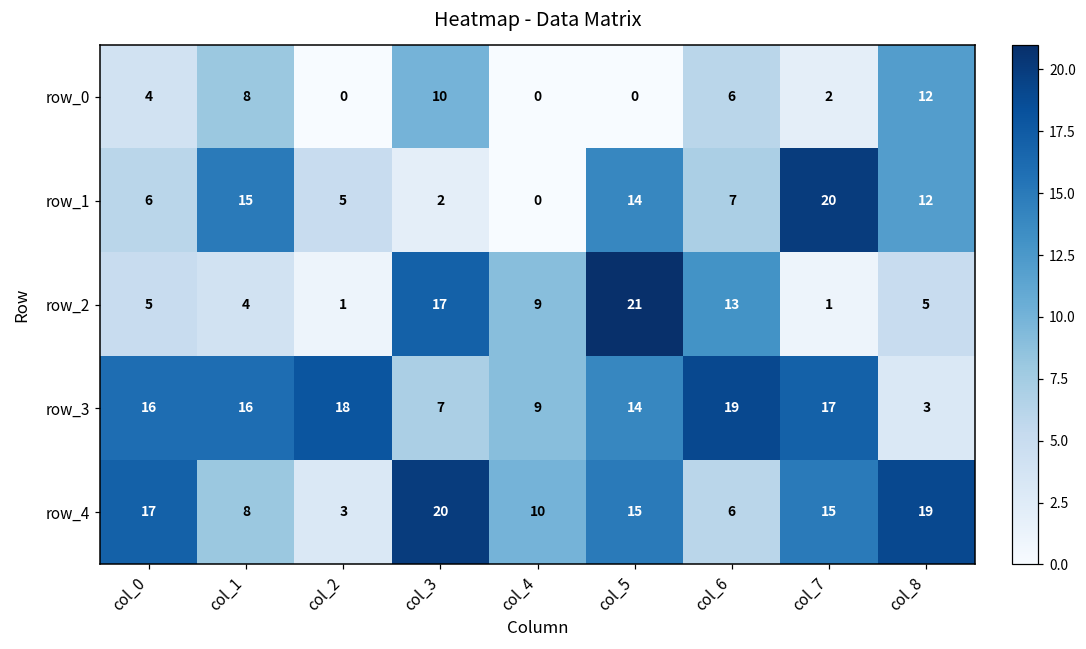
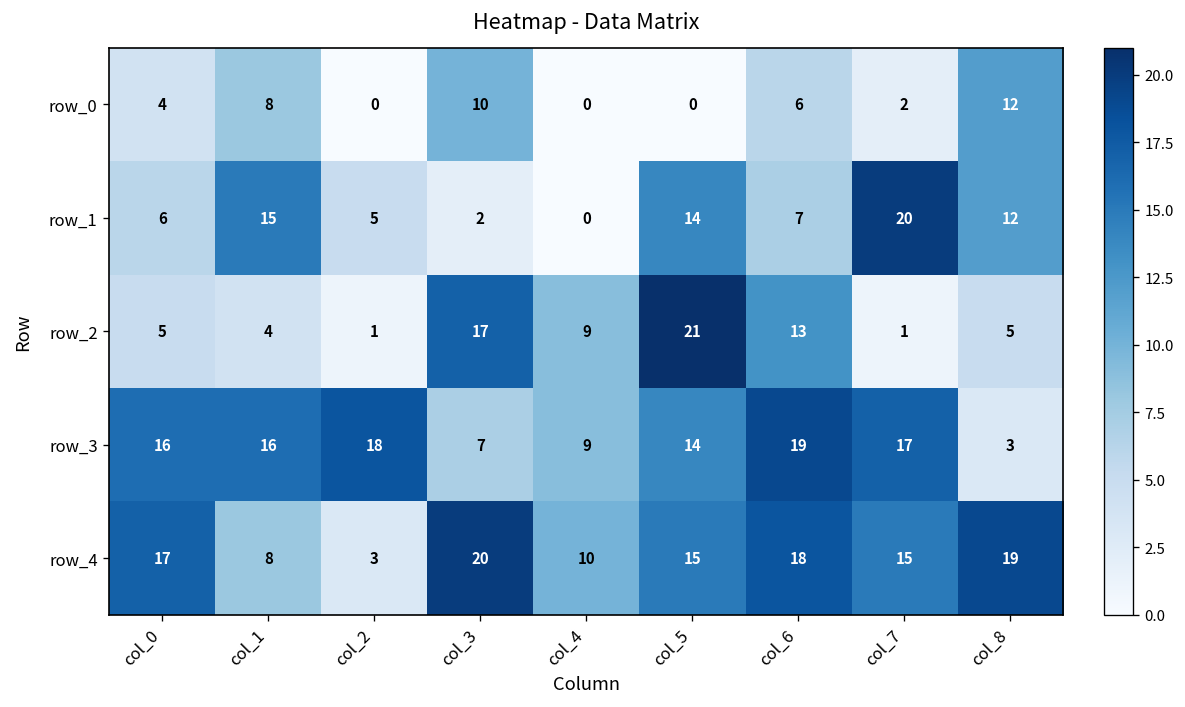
  {
    "row_0": {
      "col_0": 4,
      "col_1": 8,
      "col_2": 0,
      "col_3": 10,
      "col_4": 0,
      "col_5": 0,
      "col_6": 6,
      "col_7": 2,
      "col_8": 12
    },
    "row_1": {
      "col_0": 6,
      "col_1": 15,
      "col_2": 5,
      "col_3": 2,
      "col_4": 0,
      "col_5": 14,
      "col_6": 7,
      "col_7": 20,
      "col_8": 12
    },
    "row_2": {
      "col_0": 5,
      "col_1": 4,
      "col_2": 1,
      "col_3": 17,
      "col_4": 9,
      "col_5": 21,
      "col_6": 13,
      "col_7": 1,
      "col_8": 5
    },
    "row_3": {
      "col_0": 16,
      "col_1": 16,
      "col_2": 18,
      "col_3": 7,
      "col_4": 9,
      "col_5": 14,
      "col_6": 19,
      "col_7": 17,
      "col_8": 3
    },
    "row_4": {
      "col_0": 17,
      "col_1": 8,
      "col_2": 3,
      "col_3": 20,
      "col_4": 10,
      "col_5": 15,
-     "col_6": 6,
+     "col_6": 18,
      "col_7": 15,
      "col_8": 19
    }
  }
